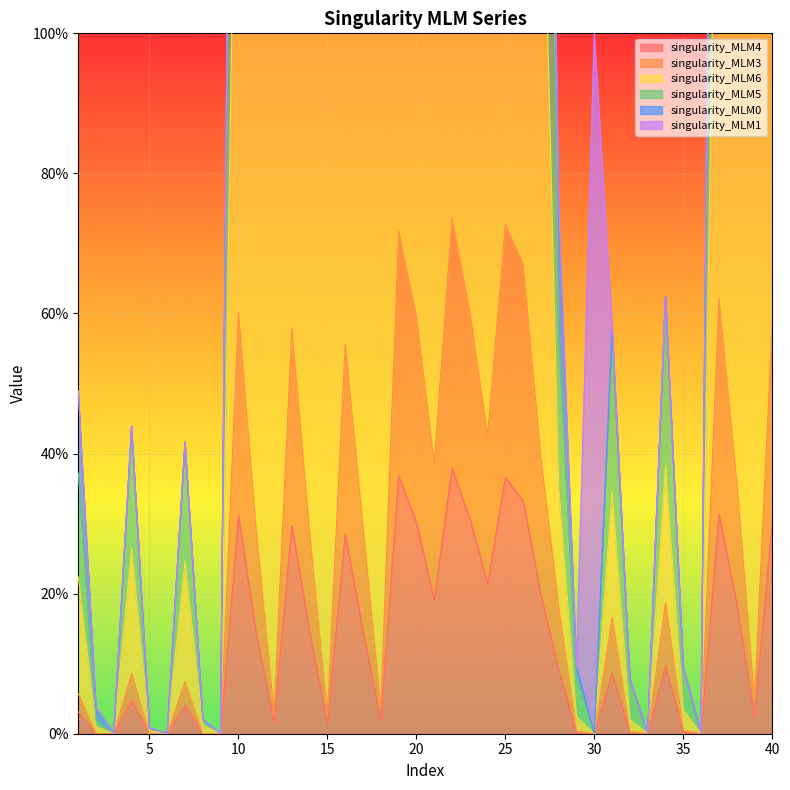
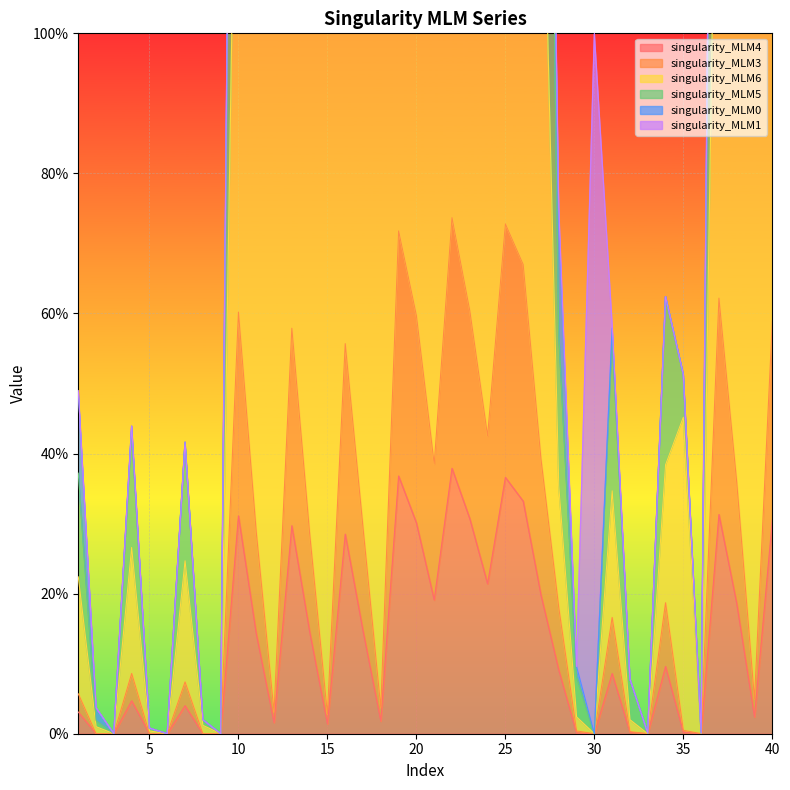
  {
    "singularity_MLM6": {
      "5": "0%",
-     "35": "3%"
+     "35": "45%"
    },
    "singularity_MLM1": {
      "30": "100%"
    }
  }
